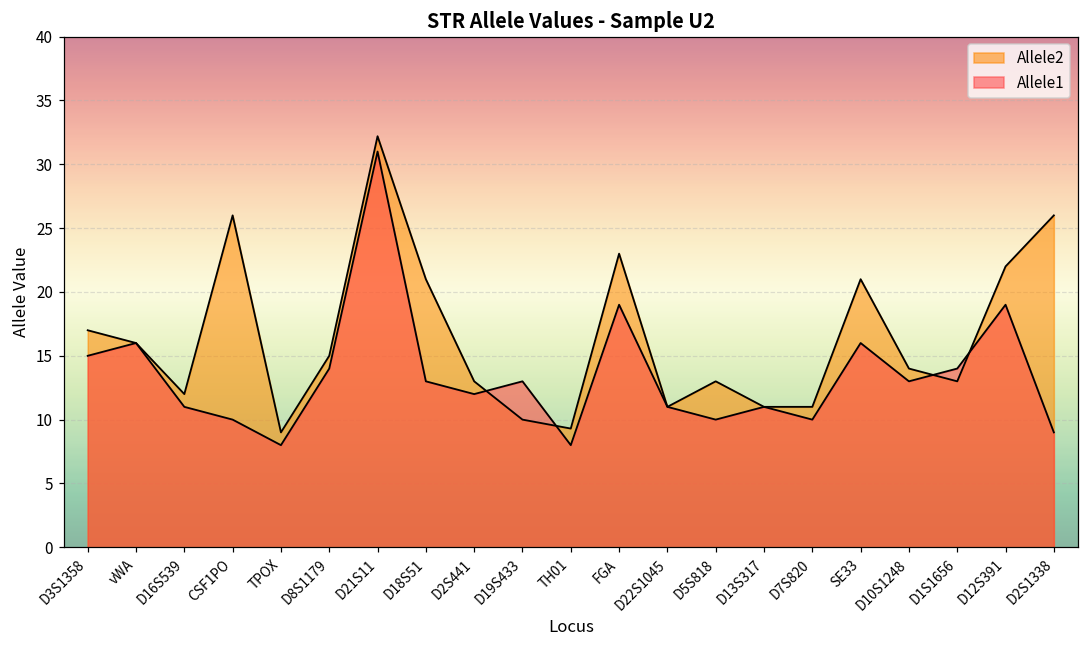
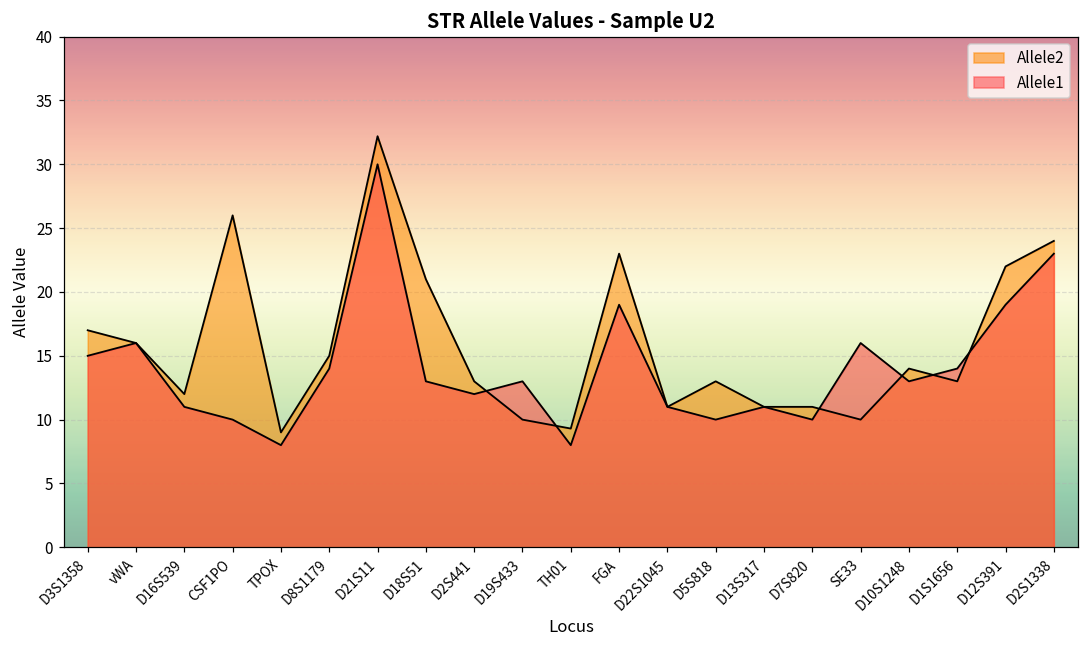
  {
    "Allele2": {
      "D3S1358": 17,
      "D16S539": 12,
      "CSF1PO": 26,
      "TPOX": 9,
      "D8S1179": 15,
      "D21S11": 32,
      "D18S51": 21,
      "D2S441": 13,
      "D19S433": 10,
      "TH01": 9.3,
      "FGA": 23,
      "D5S818": 13,
      "D7S820": 11,
-     "SE33": 21,
+     "SE33": 10,
      "D10S1248": 14,
      "D1S1656": 13,
      "D12S391": 22,
-     "D2S1338": 26
+     "D2S1338": 24
    },
    "Allele1": {
      "D3S1358": 15,
      "D16S539": 11,
      "CSF1PO": 10,
      "TPOX": 8,
      "D8S1179": 14,
-     "D21S11": 31,
+     "D21S11": 30,
      "D18S51": 13,
      "D2S441": 12,
      "D19S433": 13,
      "TH01": 8,
      "FGA": 19,
      "D5S818": 10,
      "D7S820": 10,
      "SE33": 16,
      "D10S1248": 13,
      "D1S1656": 14,
      "D12S391": 19,
-     "D2S1338": 9
+     "D2S1338": 23
    }
  }
